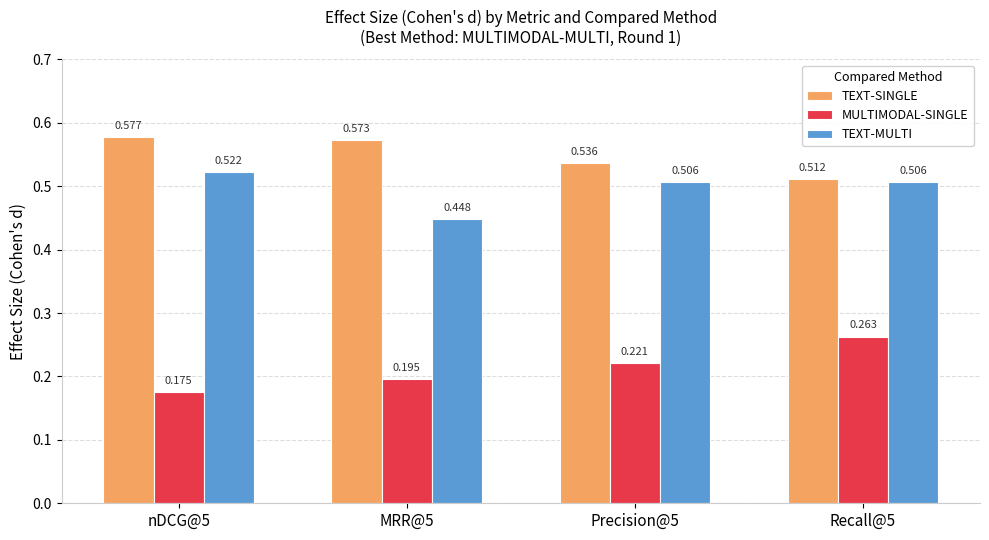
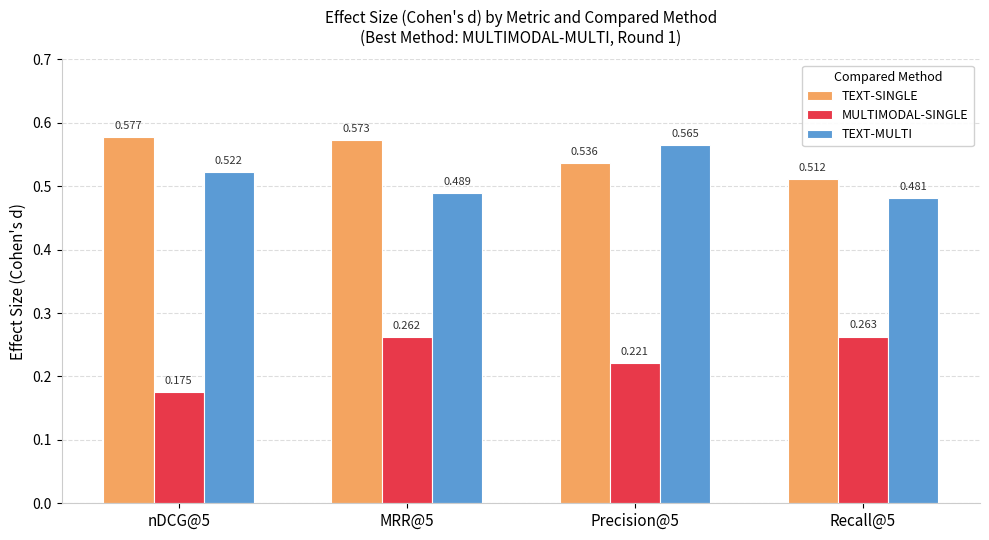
  {
    "TEXT-SINGLE": {
      "nDCG@5": 0.577,
      "MRR@5": 0.573,
      "Precision@5": 0.536,
      "Recall@5": 0.512
    },
    "MULTIMODAL-SINGLE": {
      "nDCG@5": 0.175,
-     "MRR@5": 0.195,
+     "MRR@5": 0.262,
      "Precision@5": 0.221,
      "Recall@5": 0.263
    },
    "TEXT-MULTI": {
      "nDCG@5": 0.522,
-     "MRR@5": 0.448,
-     "Precision@5": 0.506,
-     "Recall@5": 0.506
+     "MRR@5": 0.489,
+     "Precision@5": 0.565,
+     "Recall@5": 0.481
    }
  }
